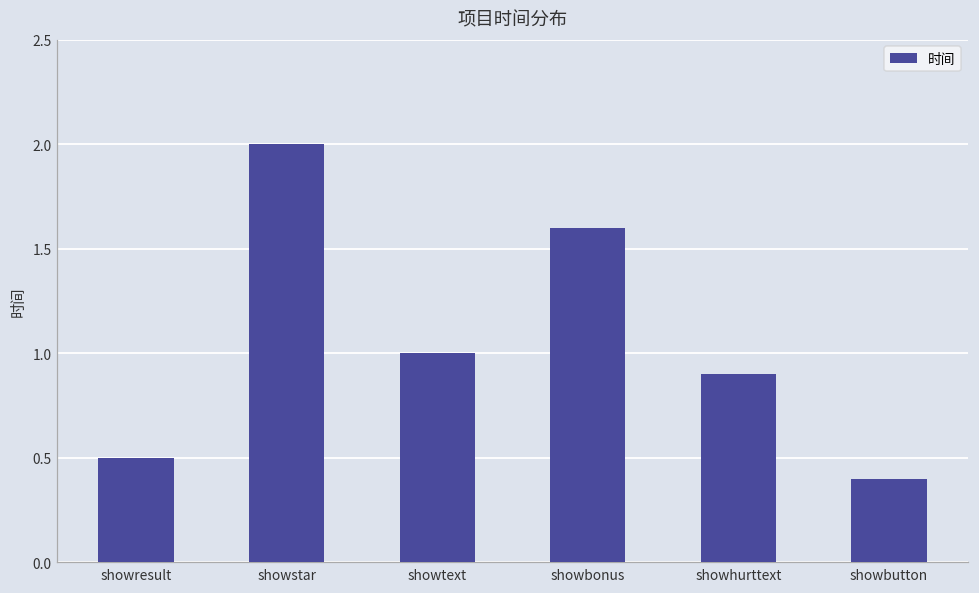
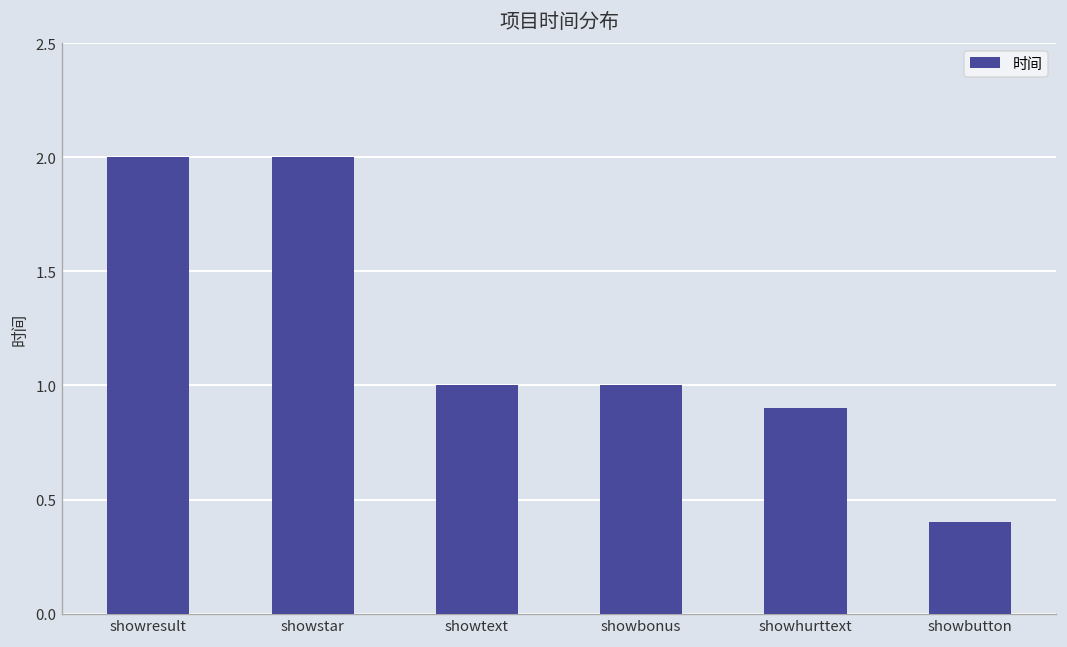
  {
-   "showresult": 0.5,
+   "showresult": 2.0,
    "showstar": 2.0,
    "showtext": 1.0,
-   "showbonus": 1.6,
+   "showbonus": 1.0,
    "showhurttext": 0.9,
    "showbutton": 0.4
  }
